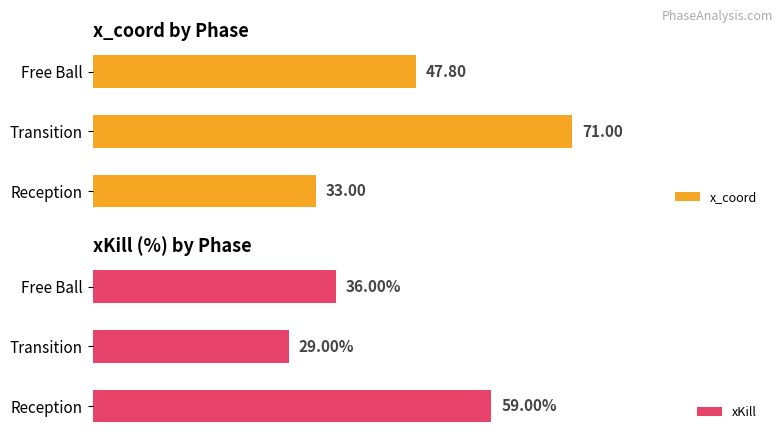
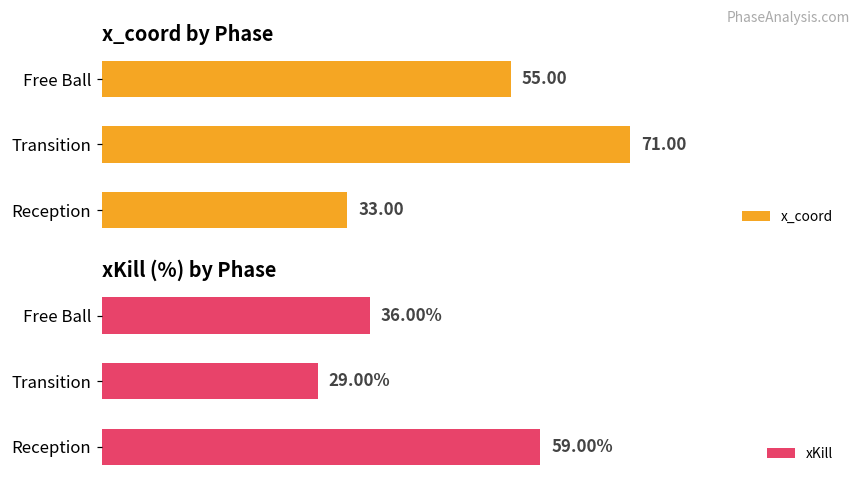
  {
    "x_coord by Phase": {
-     "Free Ball": "47.80",
+     "Free Ball": "55.00",
      "Transition": "71.00",
      "Reception": "33.00"
    },
    "xKill (%) by Phase": {
      "Free Ball": "36.00%",
      "Transition": "29.00%",
      "Reception": "59.00%"
    }
  }
